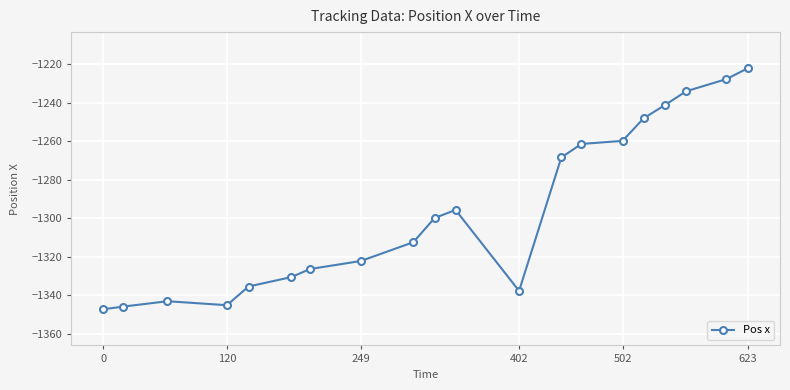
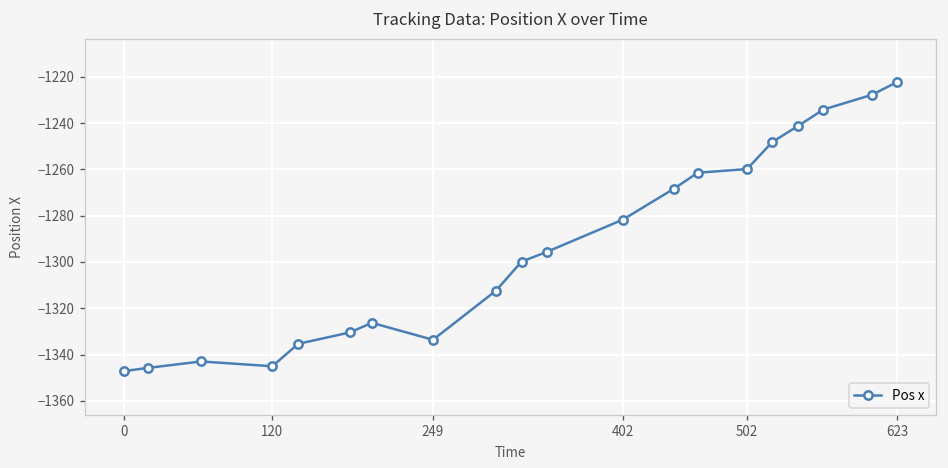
  {
    "0": -1347,
    "120": -1345,
-   "249": -1322,
-   "402": -1338,
+   "249": -1334,
+   "402": -1282,
    "502": -1260,
    "623": -1222
  }
